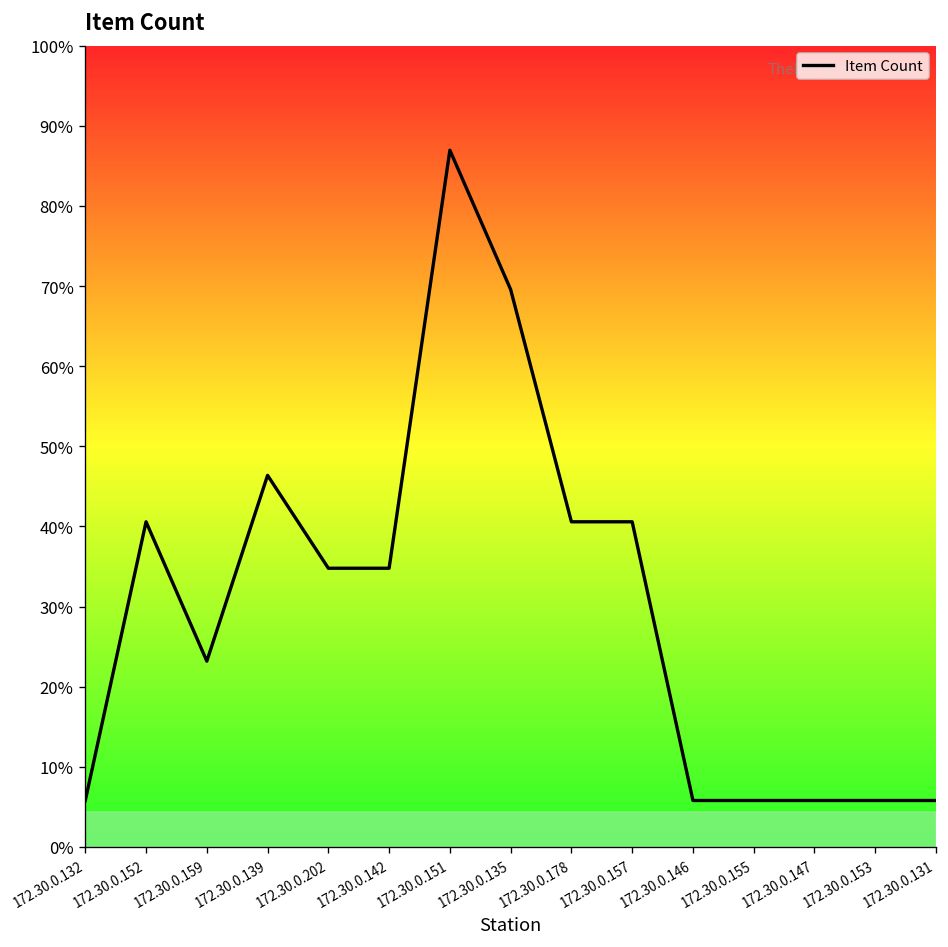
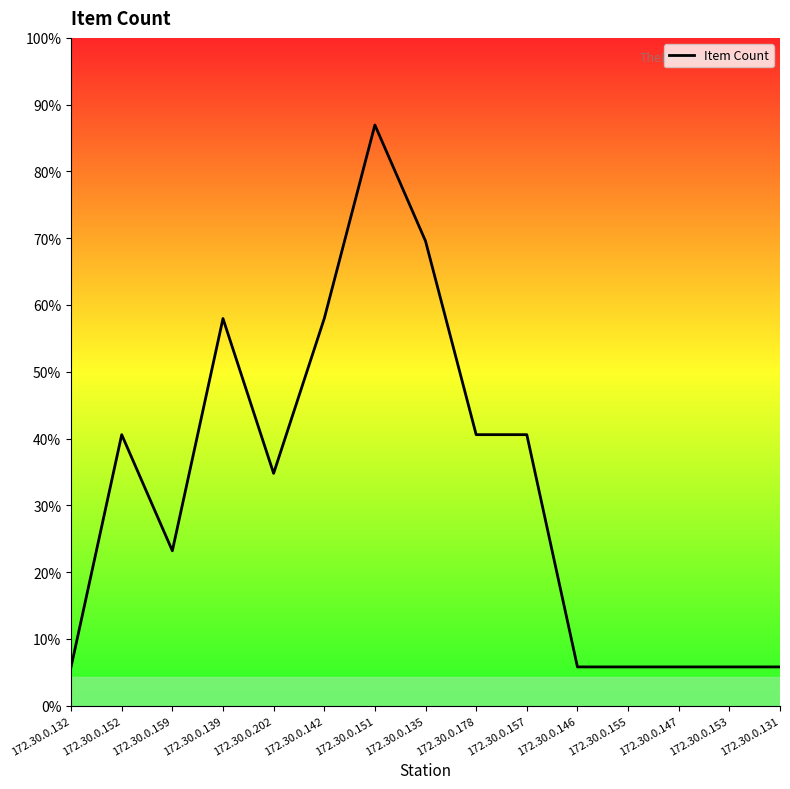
  {
    "172.30.0.132": "6%",
    "172.30.0.152": "41%",
    "172.30.0.159": "23%",
-   "172.30.0.139": "46%",
+   "172.30.0.139": "58%",
    "172.30.0.202": "35%",
-   "172.30.0.142": "35%",
+   "172.30.0.142": "58%",
    "172.30.0.151": "87%",
    "172.30.0.135": "70%",
    "172.30.0.178": "41%",
    "172.30.0.157": "41%",
    "172.30.0.146": "6%",
    "172.30.0.155": "6%",
    "172.30.0.147": "6%",
    "172.30.0.153": "6%",
    "172.30.0.131": "6%"
  }
